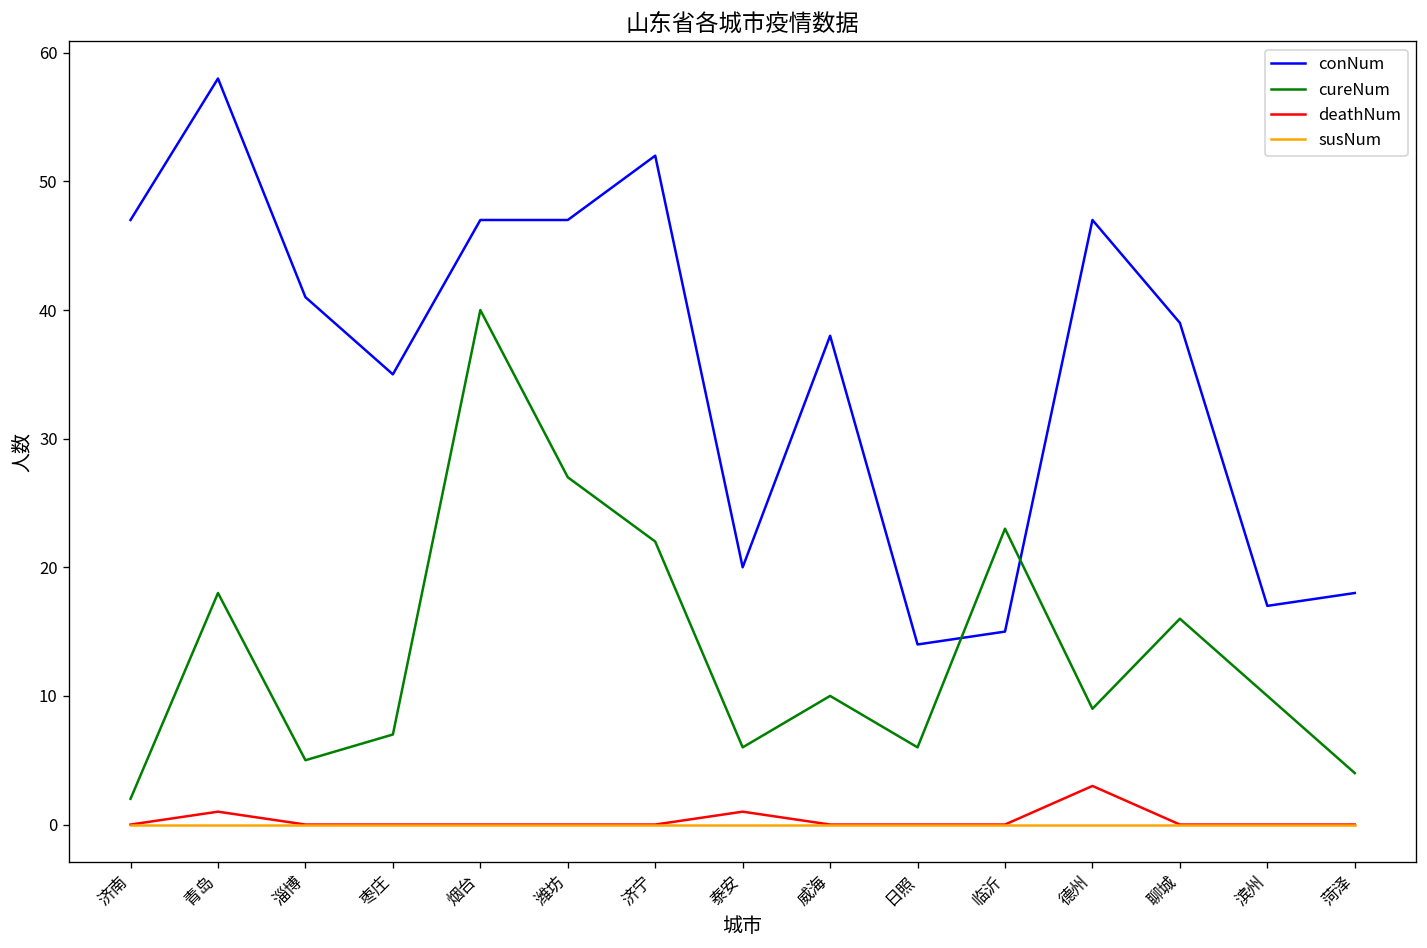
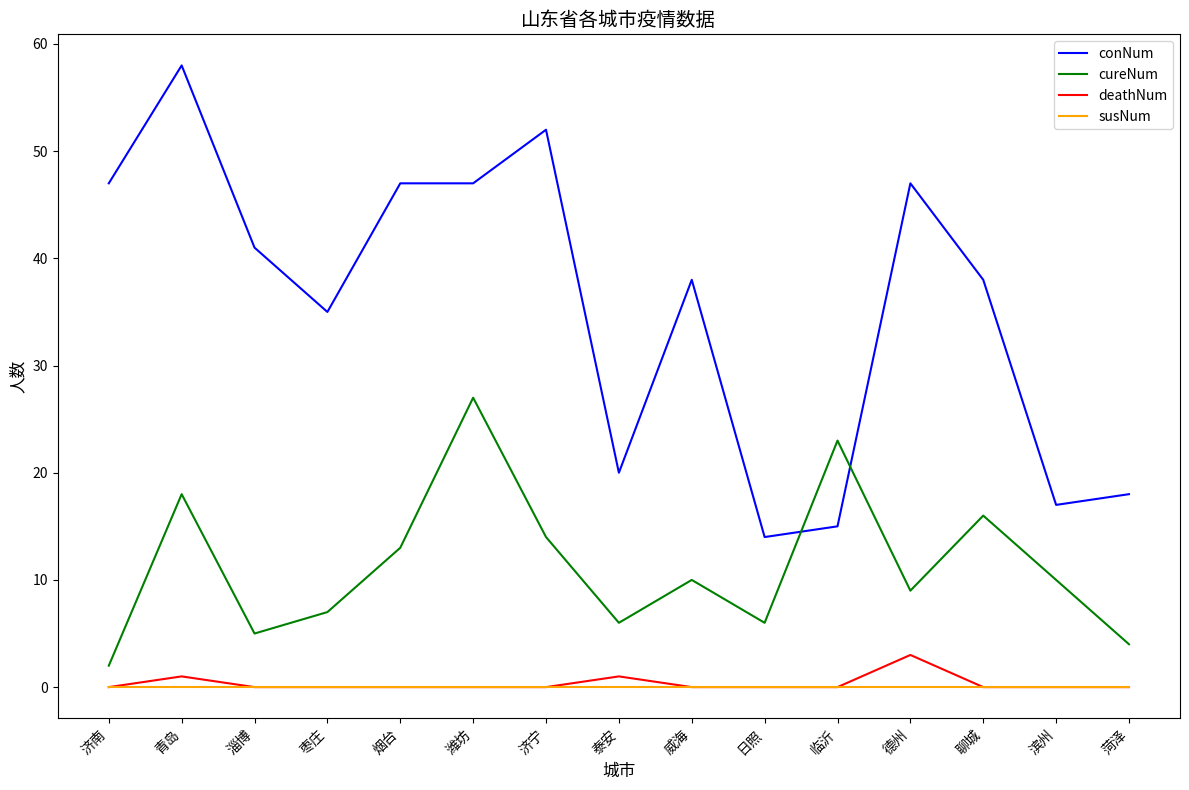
  {
    "conNum": {
      "济南": 47,
      "青岛": 58,
      "淄博": 41,
      "枣庄": 35,
      "烟台": 47,
      "潍坊": 47,
      "济宁": 52,
      "泰安": 20,
      "威海": 38,
      "日照": 14,
      "临沂": 15,
      "德州": 47,
-     "聊城": 39,
+     "聊城": 38,
      "滨州": 17,
      "菏泽": 18
    },
    "cureNum": {
      "济南": 2,
      "青岛": 18,
      "淄博": 5,
      "枣庄": 7,
-     "烟台": 40,
+     "烟台": 13,
      "潍坊": 27,
-     "济宁": 22,
+     "济宁": 14,
      "泰安": 6,
      "威海": 10,
      "日照": 6,
      "临沂": 23,
      "德州": 9,
      "聊城": 16,
      "滨州": 10,
      "菏泽": 4
    },
    "deathNum": {
      "青岛": 1,
      "泰安": 1,
      "德州": 3
    },
    "susNum": {
      "青岛": 0,
      "泰安": 0,
      "德州": 0
    }
  }
